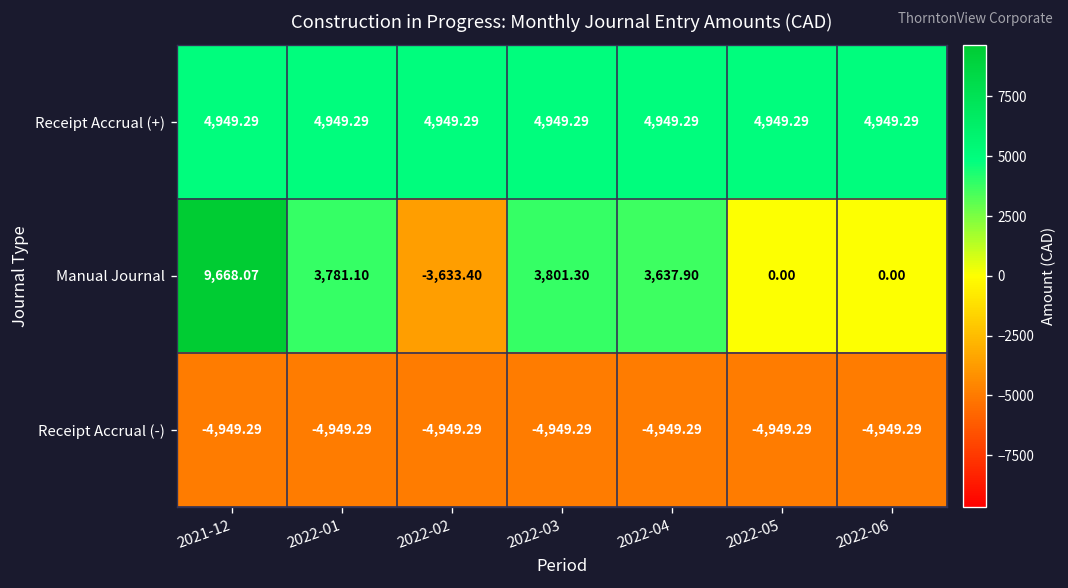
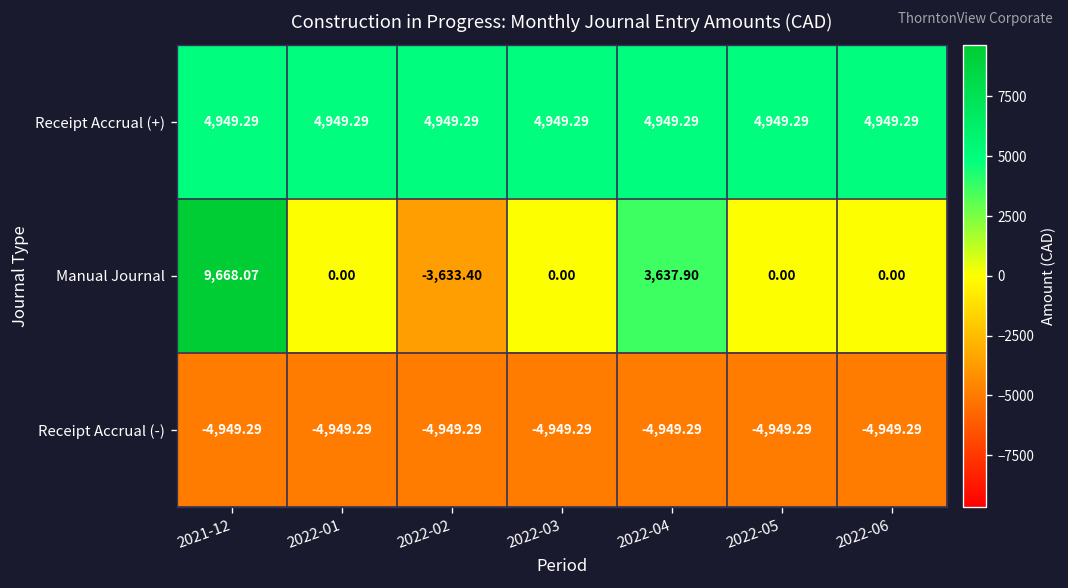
  {
    "Receipt Accrual (+)": {
      "2021-12": "4,949.29",
      "2022-01": "4,949.29",
      "2022-02": "4,949.29",
      "2022-03": "4,949.29",
      "2022-04": "4,949.29",
      "2022-05": "4,949.29",
      "2022-06": "4,949.29"
    },
    "Manual Journal": {
      "2021-12": "9,668.07",
-     "2022-01": "3,781.10",
+     "2022-01": "0.00",
      "2022-02": "-3,633.40",
-     "2022-03": "3,801.30",
+     "2022-03": "0.00",
      "2022-04": "3,637.90",
      "2022-05": "0.00",
      "2022-06": "0.00"
    },
    "Receipt Accrual (-)": {
      "2021-12": "-4,949.29",
      "2022-01": "-4,949.29",
      "2022-02": "-4,949.29",
      "2022-03": "-4,949.29",
      "2022-04": "-4,949.29",
      "2022-05": "-4,949.29",
      "2022-06": "-4,949.29"
    }
  }
